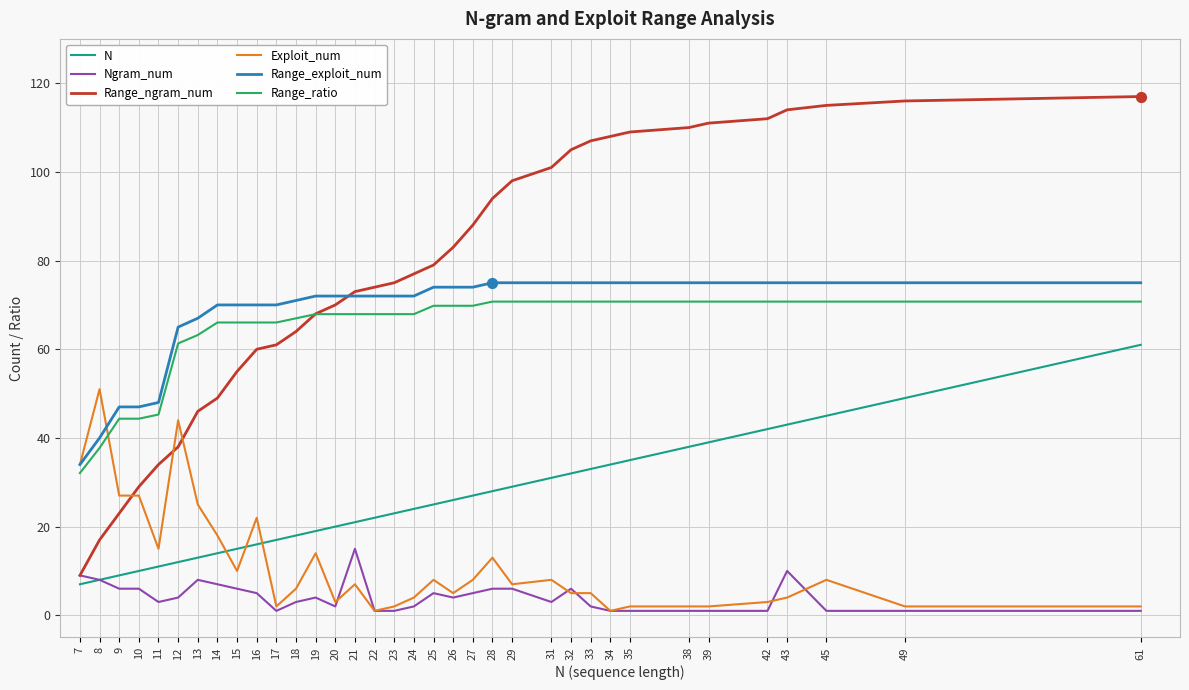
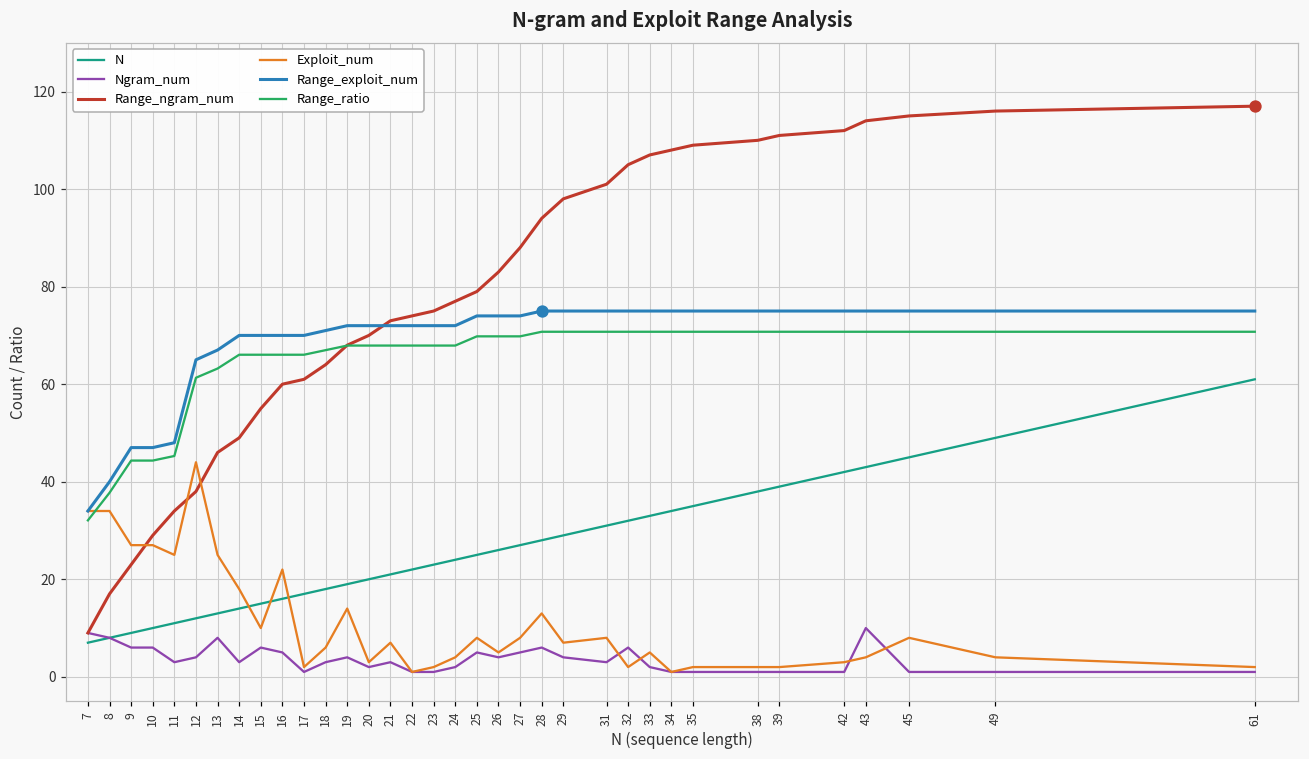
  {
    "Ngram_num": {
      "9": 6,
      "10": 6,
      "11": 3,
      "12": 4,
      "13": 8,
-     "14": 7,
+     "14": 3,
      "15": 6,
      "16": 5,
      "17": 1,
      "18": 3,
      "19": 4,
      "20": 2,
-     "21": 15,
+     "21": 3,
      "23": 1,
      "24": 2,
      "25": 5,
      "26": 4,
      "27": 5,
      "28": 6,
-     "29": 6,
+     "29": 4,
      "31": 3,
      "32": 6,
      "33": 2,
      "35": 1,
      "38": 1,
      "39": 1,
      "42": 1,
      "43": 10,
      "45": 1,
      "49": 1,
      "61": 1
    },
    "Exploit_num": {
-     "8": 51,
+     "8": 34,
      "9": 27,
      "10": 27,
-     "11": 15,
+     "11": 25,
      "12": 44,
      "13": 25,
      "14": 18,
      "15": 10,
      "16": 22,
      "17": 2,
      "18": 6,
      "19": 14,
      "20": 3,
      "21": 7,
      "23": 2,
      "24": 4,
      "25": 8,
      "26": 5,
      "27": 8,
      "28": 13,
      "29": 7,
      "31": 8,
-     "32": 5,
+     "32": 2,
      "33": 5,
      "35": 2,
      "38": 2,
      "39": 2,
      "42": 3,
      "43": 4,
      "45": 8,
-     "49": 2,
+     "49": 4,
      "61": 2
    }
  }
